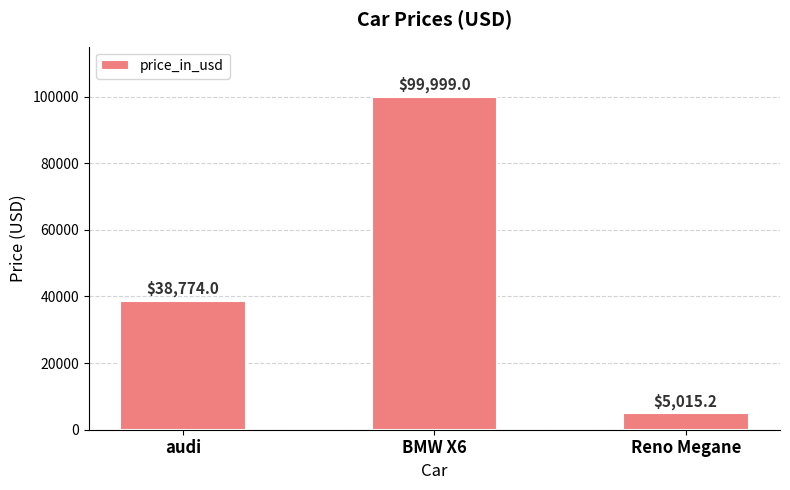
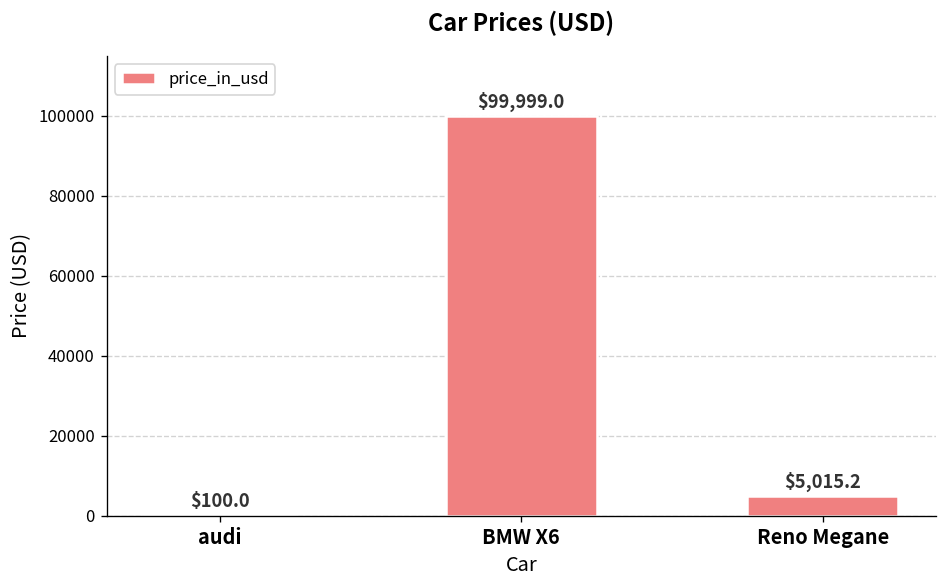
  {
-   "audi": "$38,774.0",
+   "audi": "$100.0",
    "BMW X6": "$99,999.0",
    "Reno Megane": "$5,015.2"
  }
